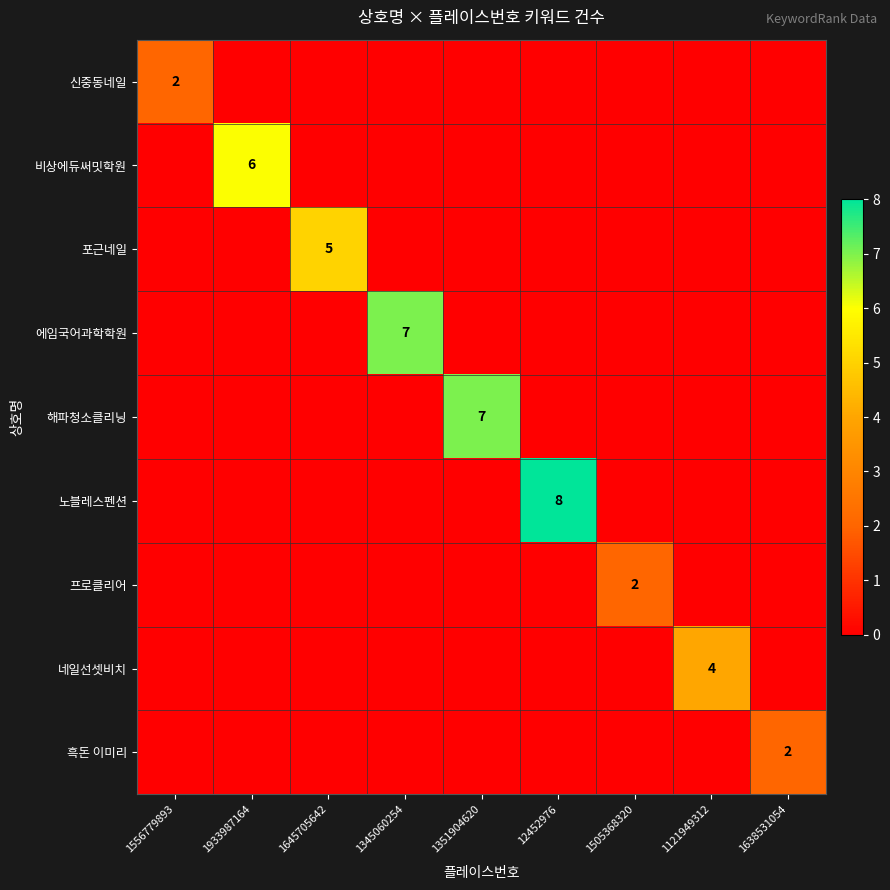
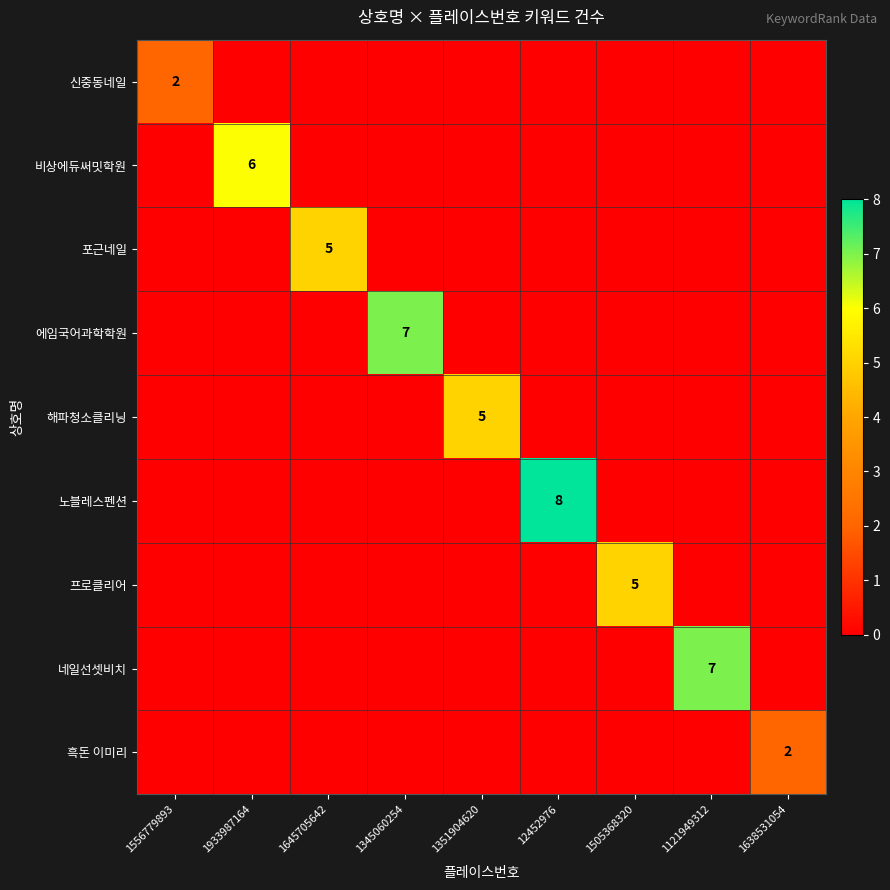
  {
    "신중동네일": {
      "1556779893": 2
    },
    "비상에듀써밋학원": {
      "1933987164": 6
    },
    "포근네일": {
      "1645705642": 5
    },
    "에임국어과학학원": {
      "1345060254": 7
    },
    "해파청소클리닝": {
-     "1351904620": 7
+     "1351904620": 5
    },
    "노블레스펜션": {
      "12452976": 8
    },
    "프로클리어": {
-     "1505368320": 2
+     "1505368320": 5
    },
    "네일선셋비치": {
-     "1121949312": 4
+     "1121949312": 7
    },
    "흑돈 이미리": {
      "1638531054": 2
    }
  }
